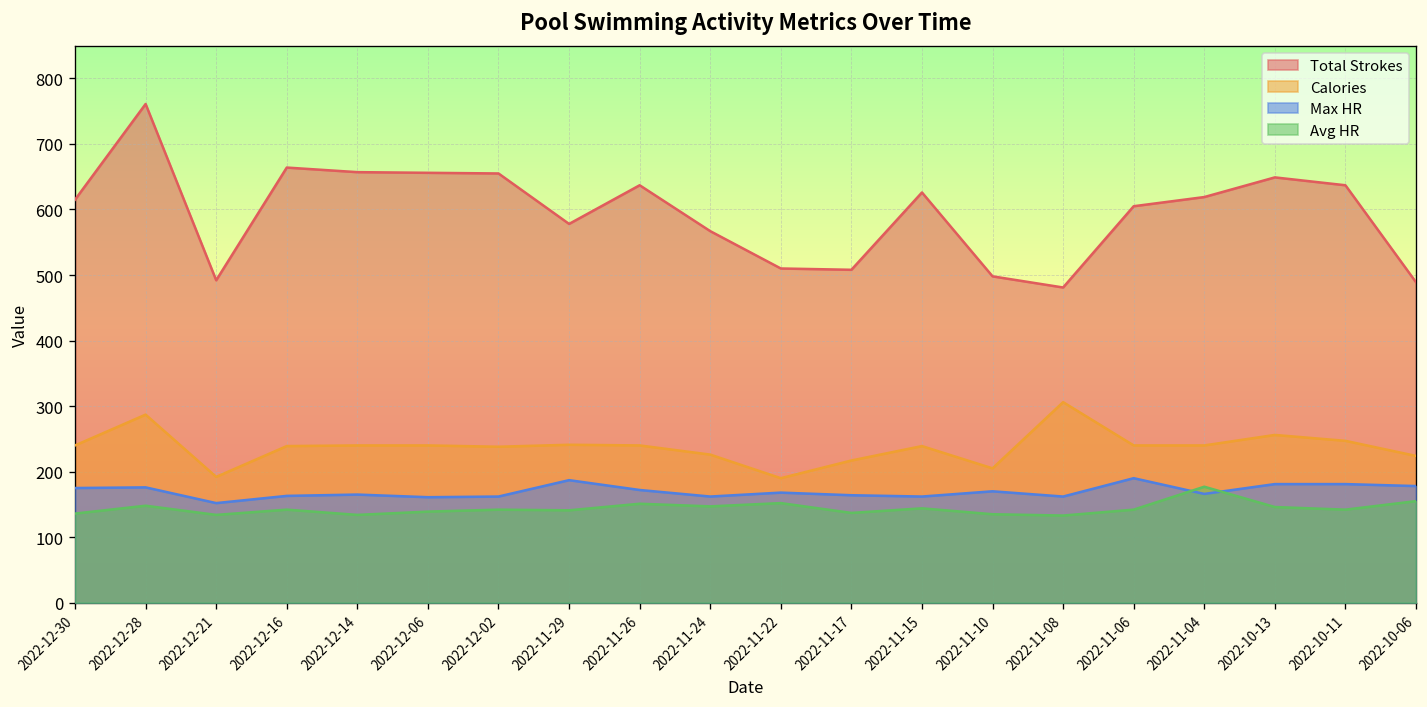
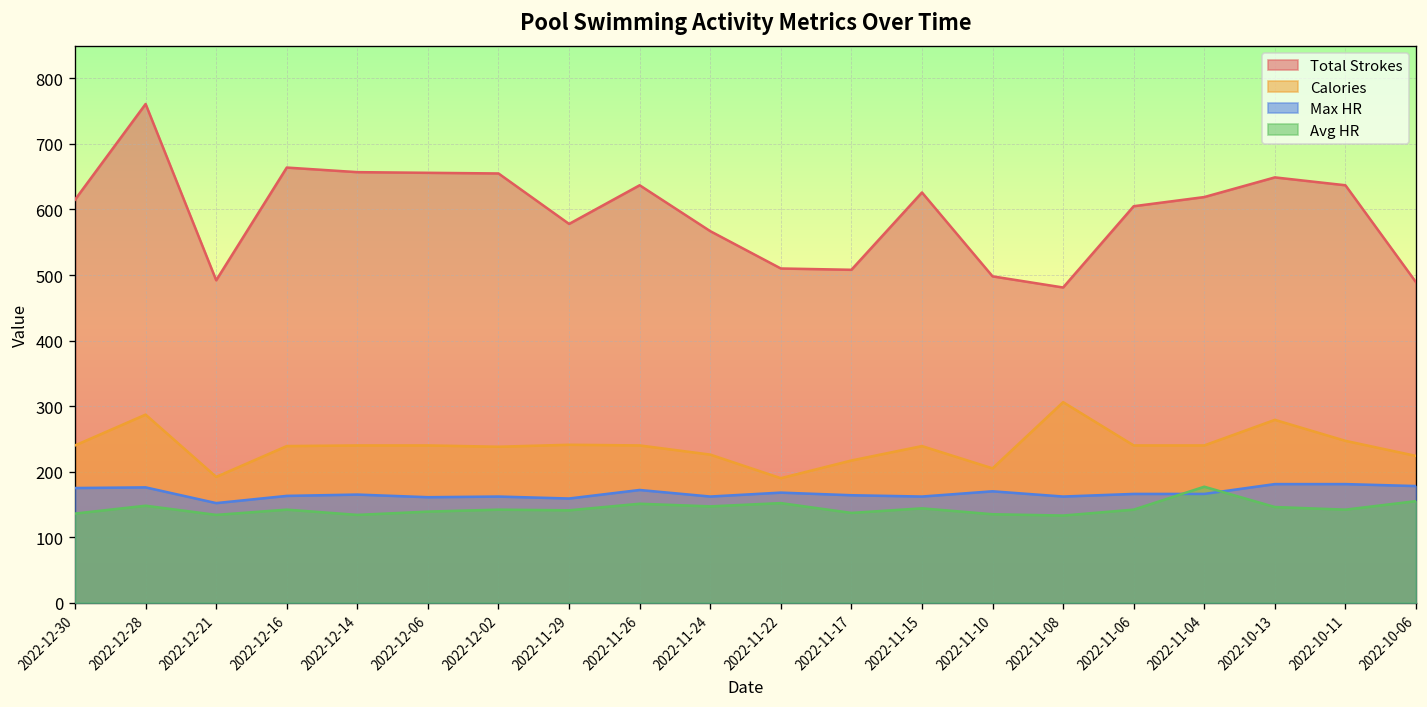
  {
    "Total Strokes": {
      "2022-12-30": 620,
      "2022-12-28": 760,
      "2022-12-21": 490,
      "2022-12-16": 660,
      "2022-12-14": 660,
      "2022-12-06": 660,
      "2022-12-02": 660,
      "2022-11-29": 580,
      "2022-11-26": 640,
      "2022-11-24": 570,
      "2022-11-22": 510,
      "2022-11-17": 510,
      "2022-11-15": 630,
      "2022-11-10": 500,
      "2022-11-08": 480,
      "2022-11-06": 610,
      "2022-11-04": 620,
      "2022-10-13": 650,
      "2022-10-11": 640,
      "2022-10-06": 490
    },
    "Calories": {
      "2022-12-30": 240,
      "2022-12-28": 290,
      "2022-12-21": 190,
      "2022-12-16": 240,
      "2022-12-14": 240,
      "2022-12-06": 240,
      "2022-12-02": 240,
      "2022-11-29": 240,
      "2022-11-26": 240,
      "2022-11-24": 230,
      "2022-11-22": 190,
      "2022-11-17": 220,
      "2022-11-15": 240,
      "2022-11-10": 210,
      "2022-11-08": 310,
      "2022-11-06": 240,
      "2022-11-04": 240,
-     "2022-10-13": 260,
+     "2022-10-13": 280,
      "2022-10-11": 250,
      "2022-10-06": 220
    },
    "Max HR": {
      "2022-12-30": 180,
      "2022-12-28": 180,
      "2022-12-21": 150,
      "2022-12-16": 160,
      "2022-12-14": 170,
      "2022-12-06": 160,
      "2022-12-02": 160,
-     "2022-11-29": 190,
+     "2022-11-29": 160,
      "2022-11-26": 170,
      "2022-11-24": 160,
      "2022-11-22": 170,
      "2022-11-17": 160,
      "2022-11-15": 160,
      "2022-11-10": 170,
      "2022-11-08": 160,
-     "2022-11-06": 190,
+     "2022-11-06": 170,
      "2022-11-04": 170,
      "2022-10-13": 180,
      "2022-10-11": 180,
      "2022-10-06": 180
    },
    "Avg HR": {
      "2022-12-30": 140,
      "2022-12-28": 150,
      "2022-12-21": 130,
      "2022-12-16": 140,
      "2022-12-14": 130,
      "2022-12-06": 140,
      "2022-12-02": 140,
      "2022-11-29": 140,
      "2022-11-26": 150,
      "2022-11-24": 150,
      "2022-11-22": 150,
      "2022-11-17": 140,
      "2022-11-15": 140,
      "2022-11-10": 140,
      "2022-11-08": 130,
      "2022-11-06": 140,
      "2022-11-04": 180,
      "2022-10-13": 150,
      "2022-10-11": 140,
      "2022-10-06": 160
    }
  }
